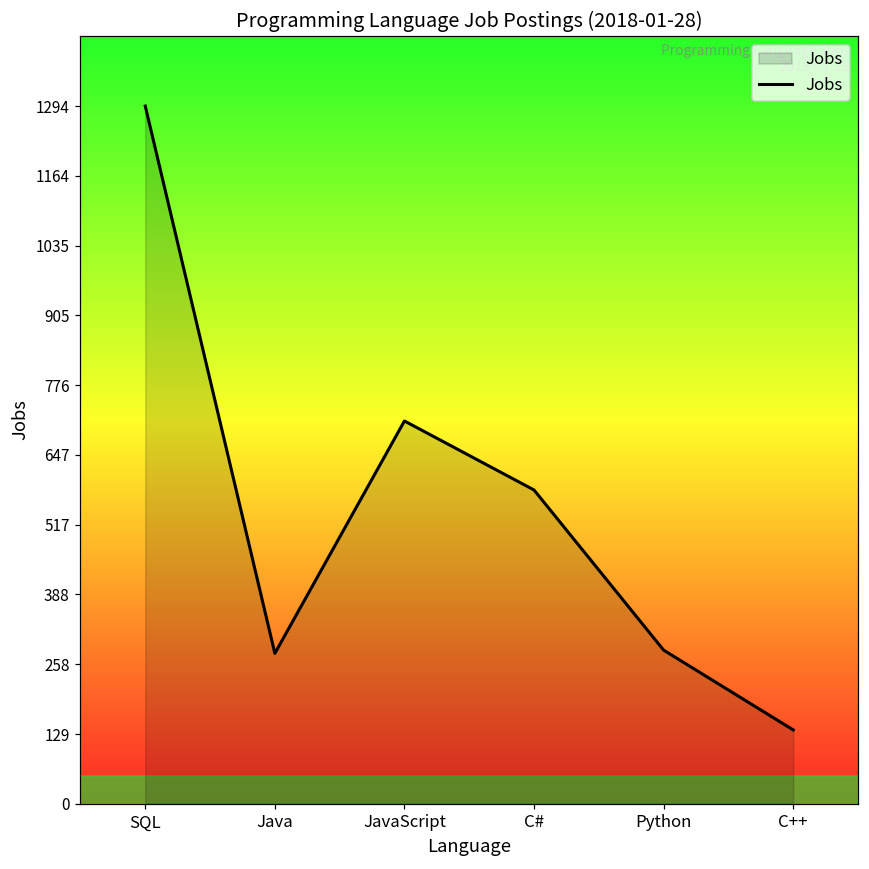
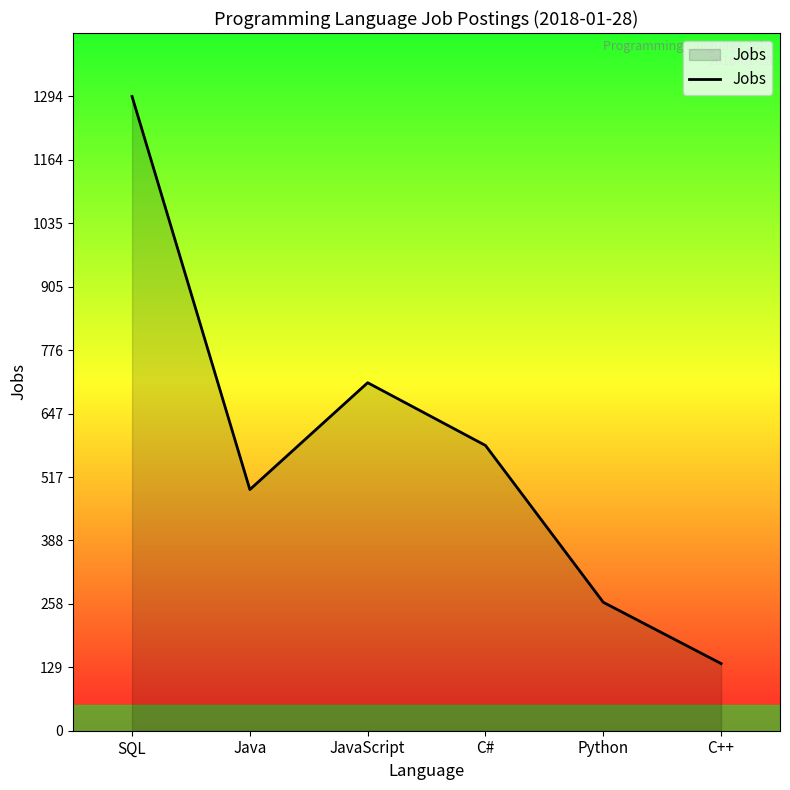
  {
    "SQL": 1290,
-   "Java": 280,
+   "Java": 490,
    "JavaScript": 710,
    "C#": 580,
-   "Python": 290,
+   "Python": 260,
    "C++": 140
  }
